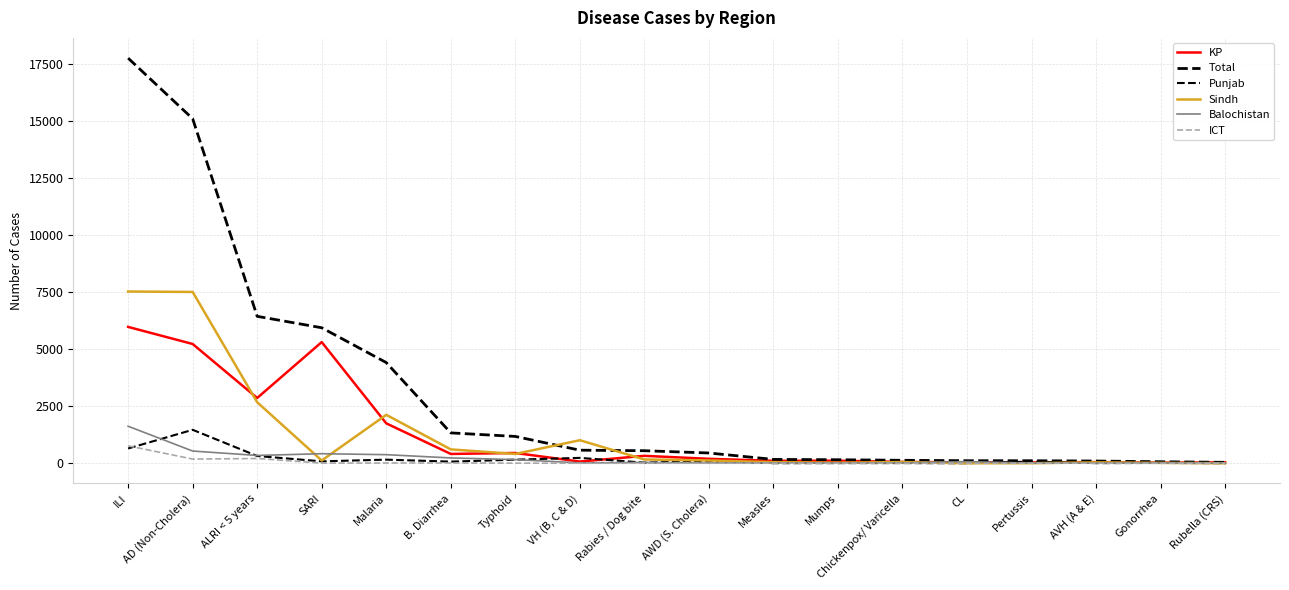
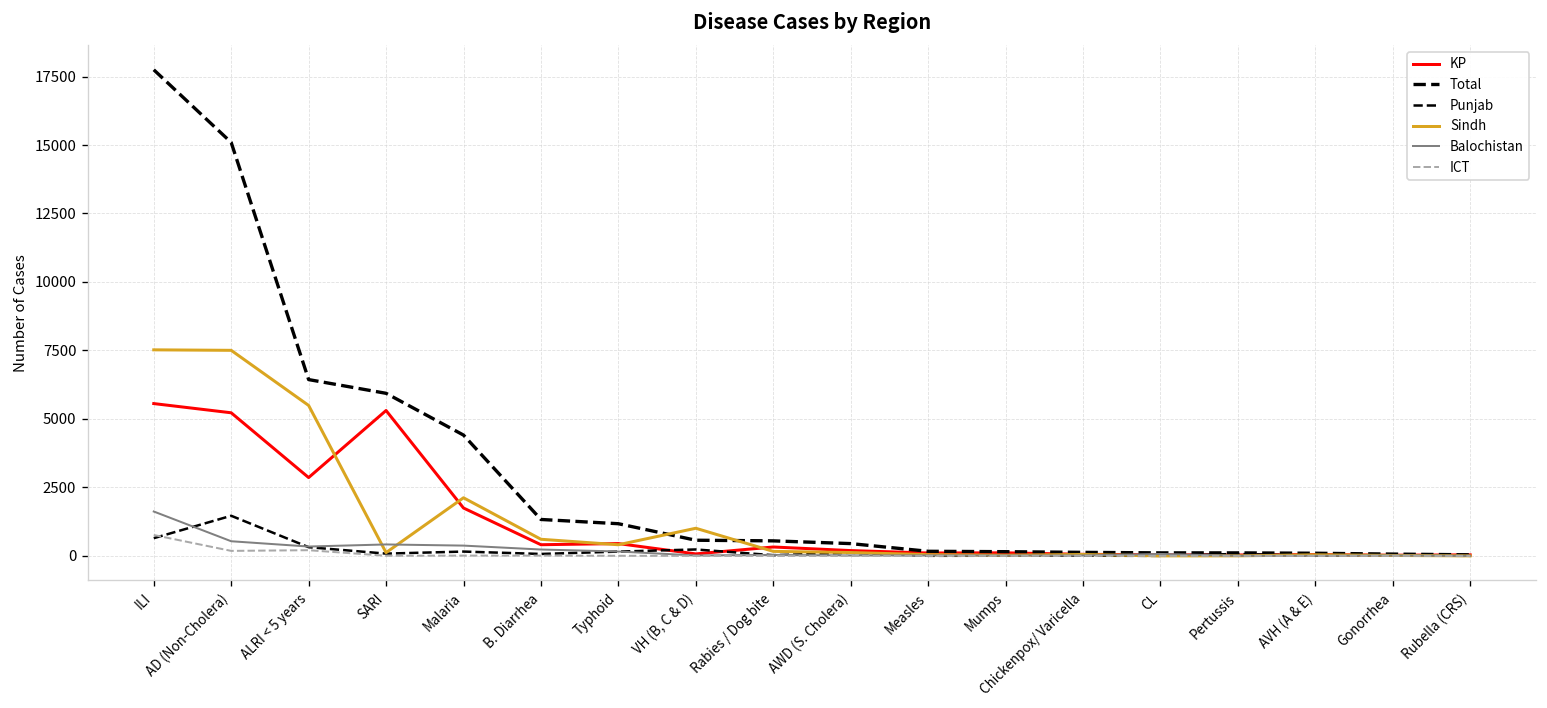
  {
    "KP": {
-     "ILI": 6000,
+     "ILI": 5600,
      "AD (Non-Cholera)": 5200,
      "ALRI < 5 years": 2900,
      "SARI": 5300,
      "Malaria": 1700,
      "B. Diarrhea": 400,
      "Rabies / Dog bite": 300
    },
    "Sindh": {
      "ILI": 7500,
      "AD (Non-Cholera)": 7500,
-     "ALRI < 5 years": 2700,
+     "ALRI < 5 years": 5500,
      "Malaria": 2100,
      "B. Diarrhea": 600,
      "VH (B, C & D)": 1000,
      "Rabies / Dog bite": 200
    },
    "Balochistan": {
      "ILI": 1600,
      "AD (Non-Cholera)": 500,
      "SARI": 400,
      "Malaria": 400,
      "B. Diarrhea": 200
    },
    "ICT": {
      "ILI": 800,
      "AD (Non-Cholera)": 200,
      "Malaria": 0,
      "Typhoid": 0
    }
  }
